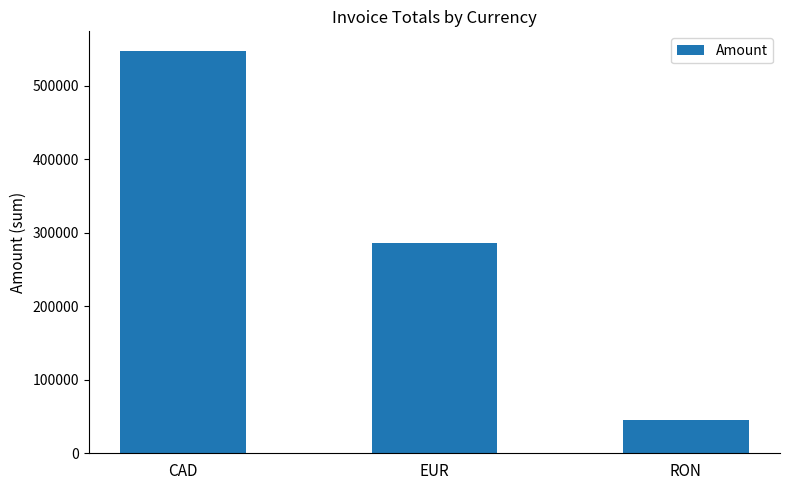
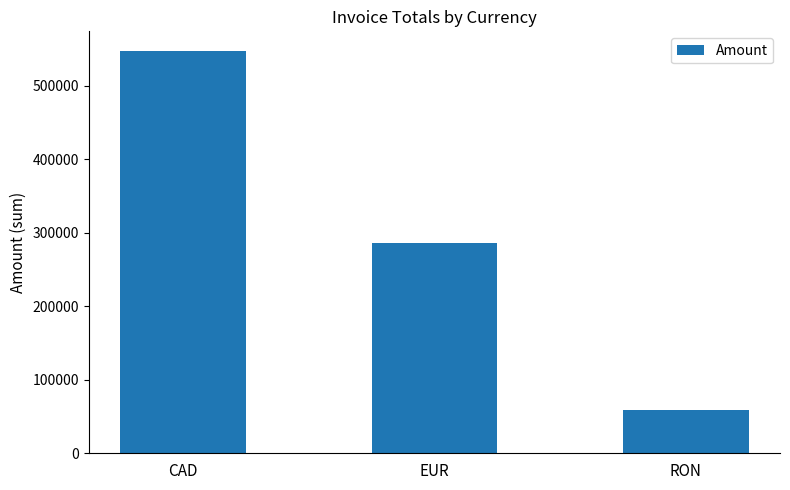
  {
    "CAD": 550000,
    "EUR": 290000,
-   "RON": 50000
+   "RON": 60000
  }
